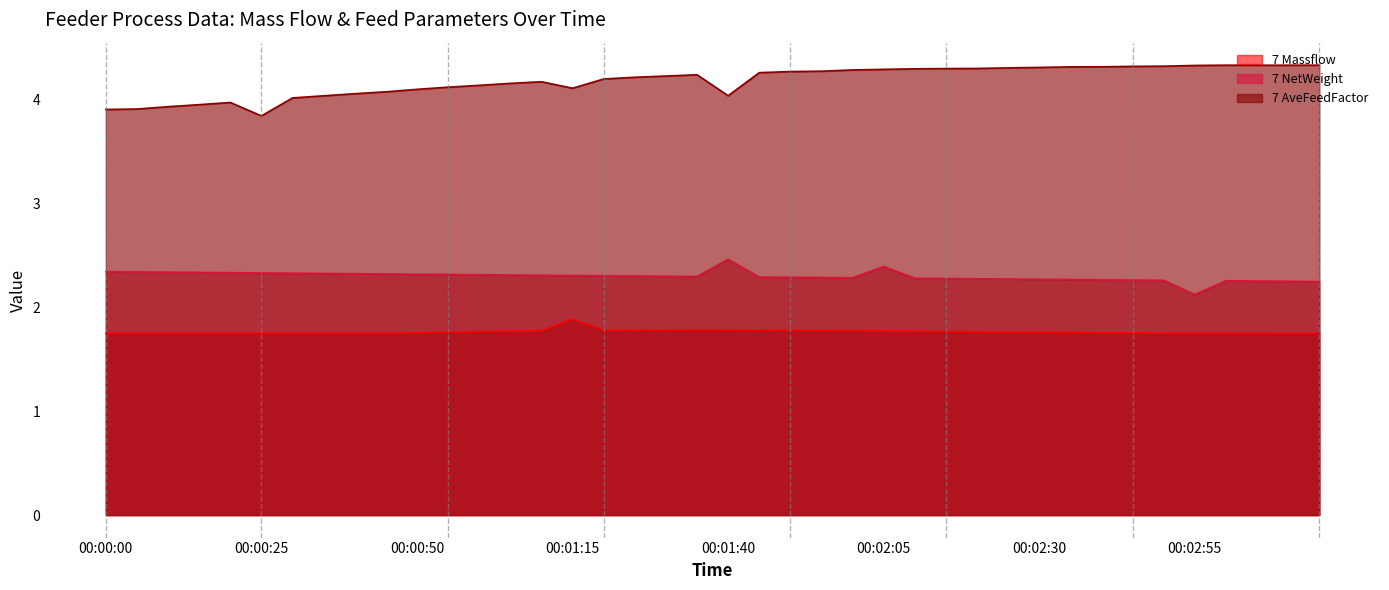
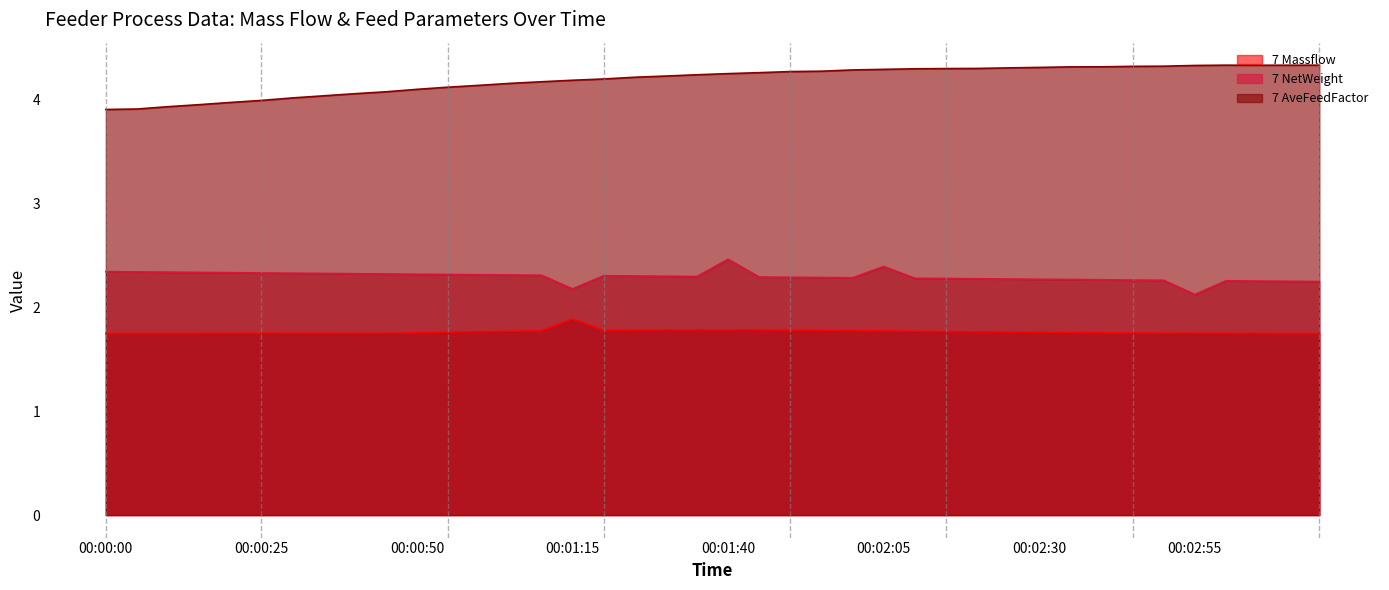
  {
    "7 Massflow": {
      "00:00:00": 1.75,
      "00:00:25": 1.75,
      "00:00:50": 1.76,
      "00:01:15": 1.89,
      "00:01:40": 1.78,
      "00:02:05": 1.77,
      "00:02:30": 1.76,
      "00:02:55": 1.75
    },
    "7 NetWeight": {
      "00:00:00": 2.34,
      "00:00:25": 2.33,
      "00:00:50": 2.32,
-     "00:01:15": 2.31,
+     "00:01:15": 2.18,
      "00:01:40": 2.46,
      "00:02:05": 2.39,
      "00:02:30": 2.27,
      "00:02:55": 2.12
    },
    "7 AveFeedFactor": {
      "00:00:00": 3.91,
-     "00:00:25": 3.84,
+     "00:00:25": 3.99,
      "00:00:50": 4.10,
-     "00:01:15": 4.11,
-     "00:01:40": 4.04,
+     "00:01:15": 4.19,
+     "00:01:40": 4.25,
      "00:02:05": 4.29,
      "00:02:30": 4.31,
      "00:02:55": 4.33
    }
  }
